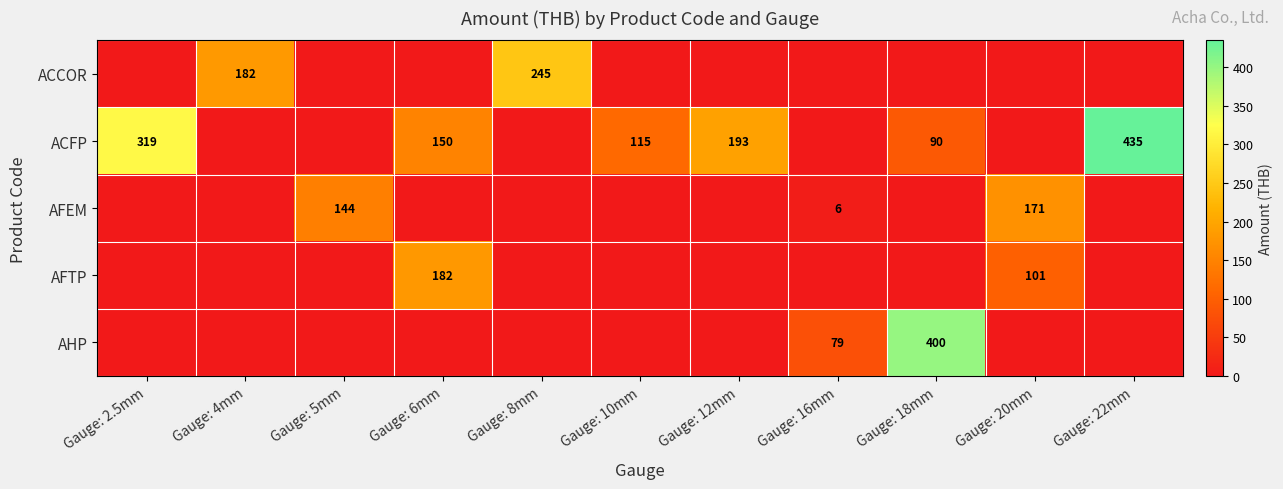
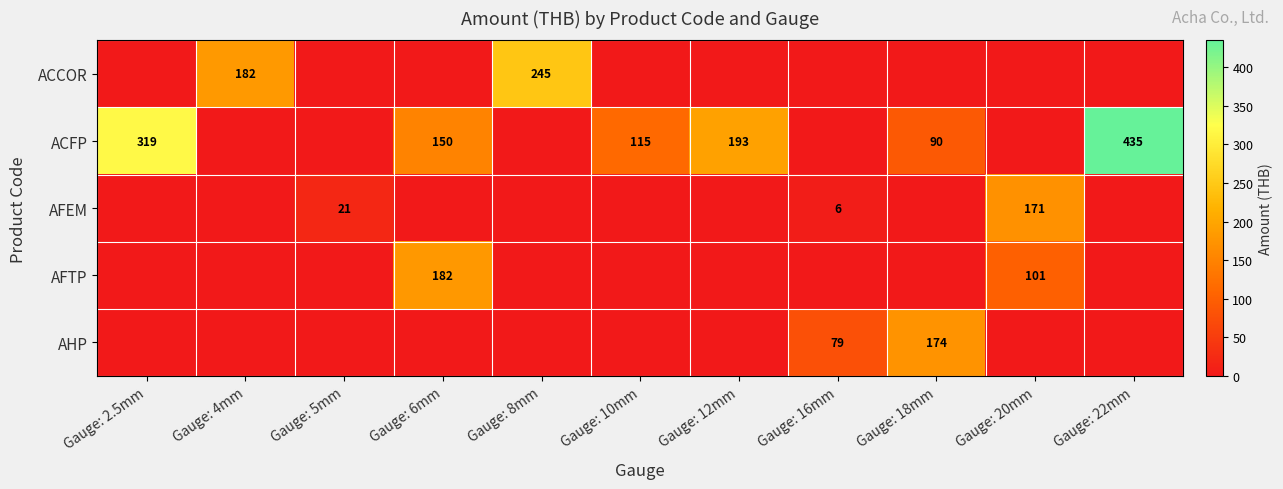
  {
    "ACCOR": {
      "Gauge: 4mm": 182,
      "Gauge: 8mm": 245
    },
    "ACFP": {
      "Gauge: 2.5mm": 319,
      "Gauge: 6mm": 150,
      "Gauge: 10mm": 115,
      "Gauge: 12mm": 193,
      "Gauge: 18mm": 90,
      "Gauge: 22mm": 435
    },
    "AFEM": {
-     "Gauge: 5mm": 144,
+     "Gauge: 5mm": 21,
      "Gauge: 16mm": 6,
      "Gauge: 20mm": 171
    },
    "AFTP": {
      "Gauge: 6mm": 182,
      "Gauge: 20mm": 101
    },
    "AHP": {
      "Gauge: 16mm": 79,
-     "Gauge: 18mm": 400
+     "Gauge: 18mm": 174
    }
  }
